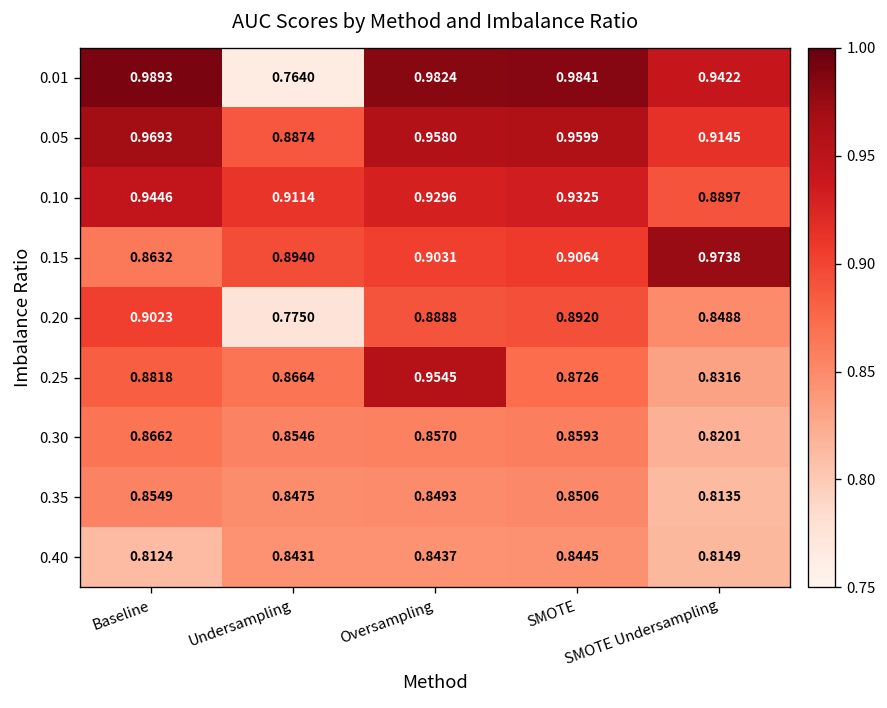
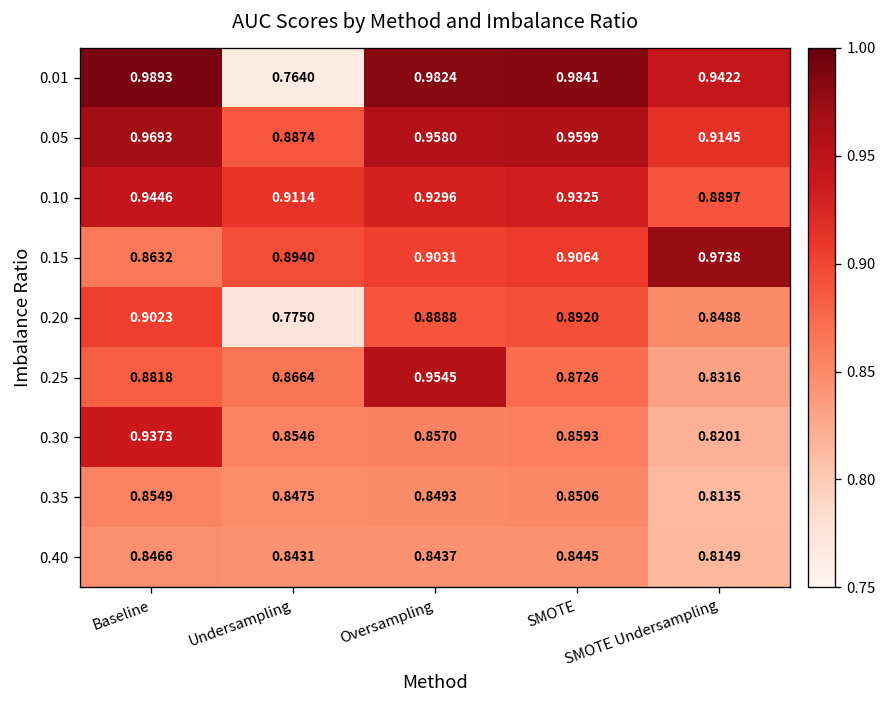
  {
    "0.01": {
      "Baseline": 0.9893,
      "Undersampling": 0.7640,
      "Oversampling": 0.9824,
      "SMOTE": 0.9841,
      "SMOTE Undersampling": 0.9422
    },
    "0.05": {
      "Baseline": 0.9693,
      "Undersampling": 0.8874,
      "Oversampling": 0.9580,
      "SMOTE": 0.9599,
      "SMOTE Undersampling": 0.9145
    },
    "0.10": {
      "Baseline": 0.9446,
      "Undersampling": 0.9114,
      "Oversampling": 0.9296,
      "SMOTE": 0.9325,
      "SMOTE Undersampling": 0.8897
    },
    "0.15": {
      "Baseline": 0.8632,
      "Undersampling": 0.8940,
      "Oversampling": 0.9031,
      "SMOTE": 0.9064,
      "SMOTE Undersampling": 0.9738
    },
    "0.20": {
      "Baseline": 0.9023,
      "Undersampling": 0.7750,
      "Oversampling": 0.8888,
      "SMOTE": 0.8920,
      "SMOTE Undersampling": 0.8488
    },
    "0.25": {
      "Baseline": 0.8818,
      "Undersampling": 0.8664,
      "Oversampling": 0.9545,
      "SMOTE": 0.8726,
      "SMOTE Undersampling": 0.8316
    },
    "0.30": {
-     "Baseline": 0.8662,
+     "Baseline": 0.9373,
      "Undersampling": 0.8546,
      "Oversampling": 0.8570,
      "SMOTE": 0.8593,
      "SMOTE Undersampling": 0.8201
    },
    "0.35": {
      "Baseline": 0.8549,
      "Undersampling": 0.8475,
      "Oversampling": 0.8493,
      "SMOTE": 0.8506,
      "SMOTE Undersampling": 0.8135
    },
    "0.40": {
-     "Baseline": 0.8124,
+     "Baseline": 0.8466,
      "Undersampling": 0.8431,
      "Oversampling": 0.8437,
      "SMOTE": 0.8445,
      "SMOTE Undersampling": 0.8149
    }
  }
